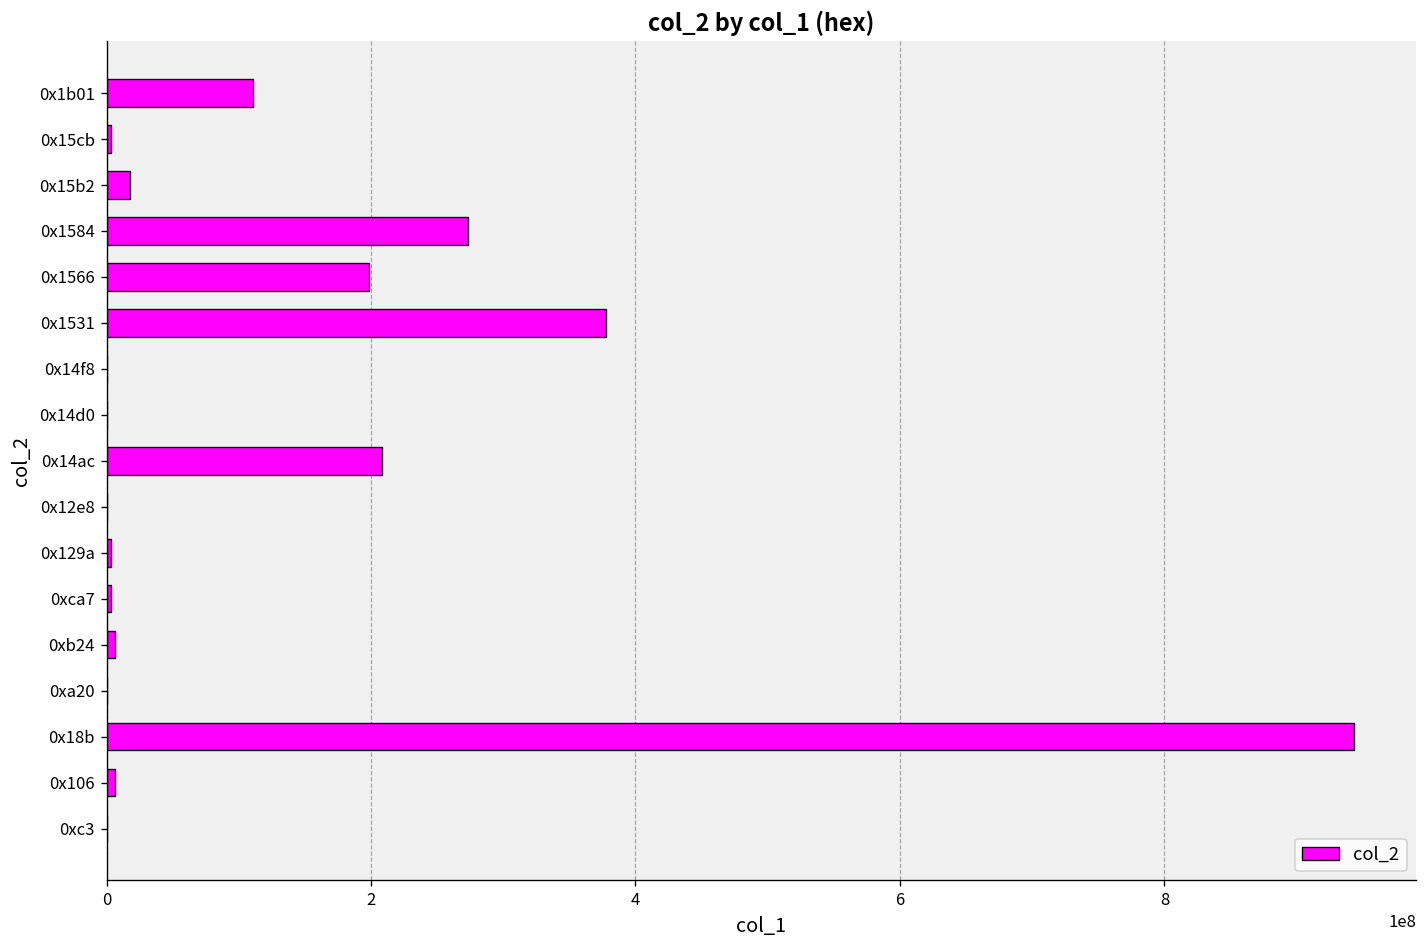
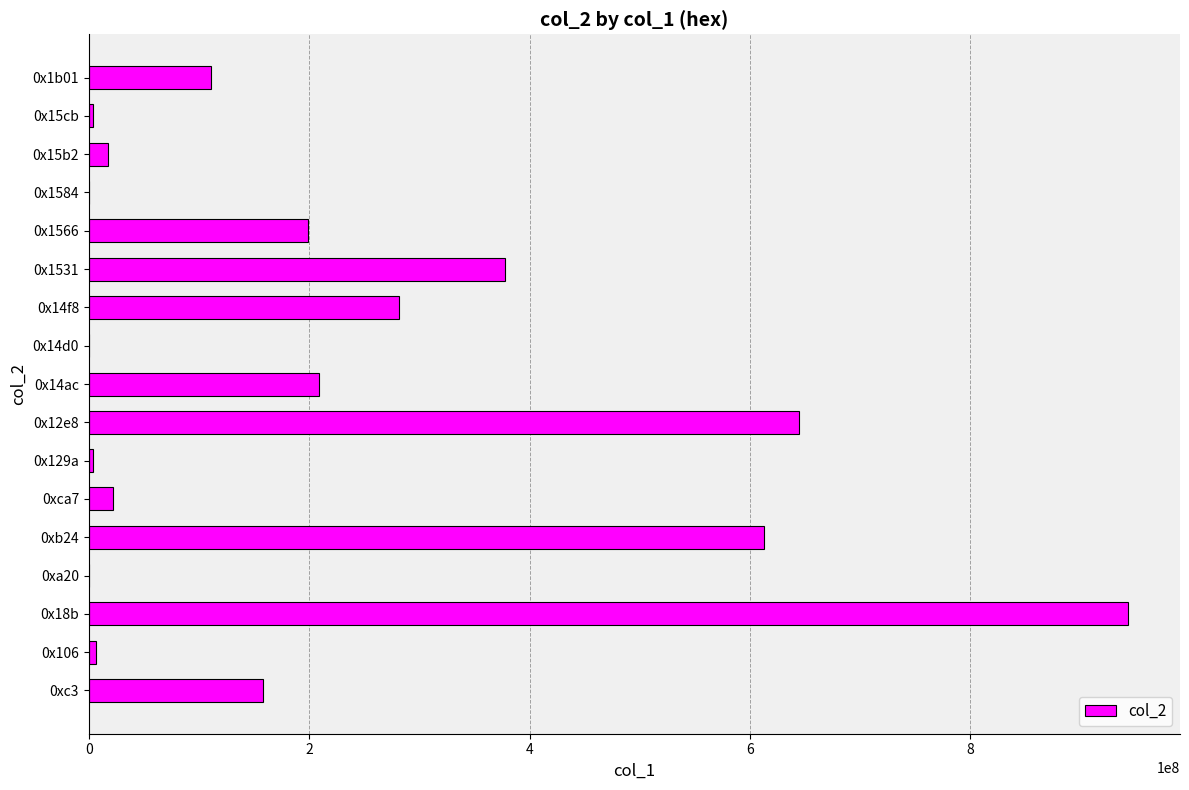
  {
    "0x1b01": 111000000,
    "0x15cb": 4000000,
    "0x15b2": 18000000,
-   "0x1584": 274000000,
+   "0x1584": 0,
    "0x1566": 199000000,
    "0x1531": 378000000,
-   "0x14f8": 0,
+   "0x14f8": 282000000,
    "0x14ac": 209000000,
-   "0x12e8": 0,
+   "0x12e8": 644000000,
    "0x129a": 4000000,
-   "0xca7": 3000000,
-   "0xb24": 7000000,
+   "0xca7": 22000000,
+   "0xb24": 613000000,
    "0x18b": 943000000,
    "0x106": 6000000,
-   "0xc3": 0
+   "0xc3": 158000000
  }
